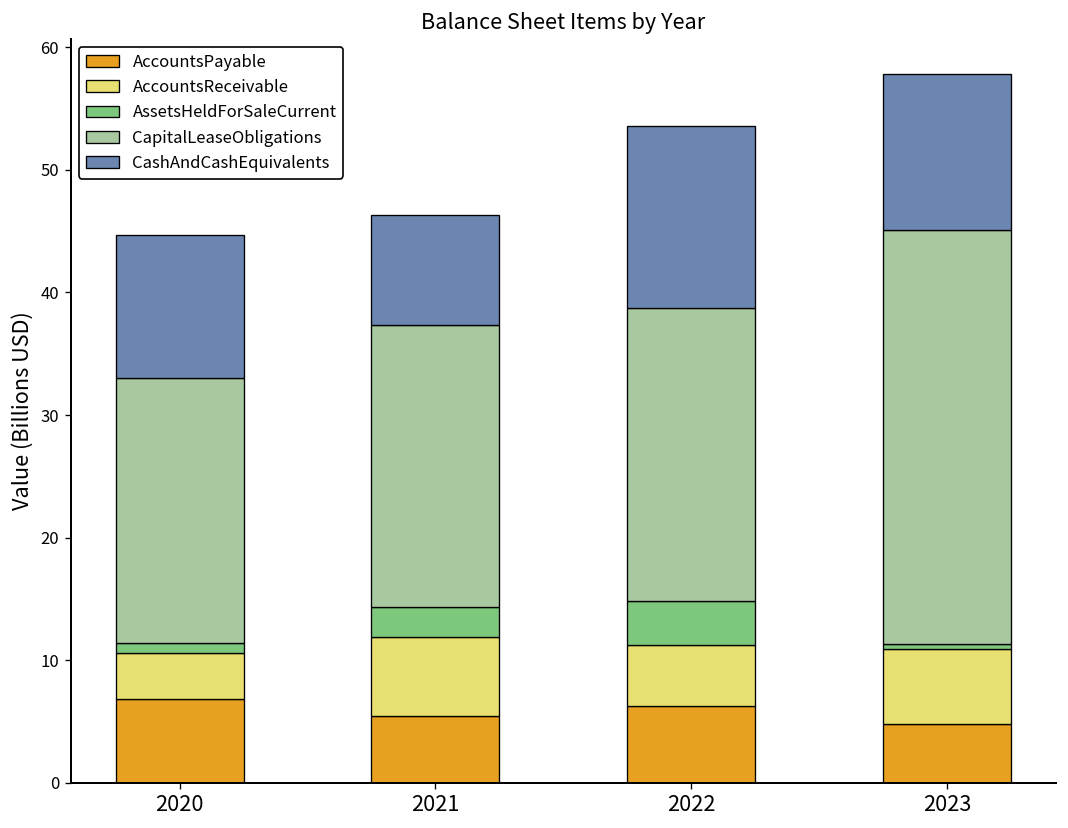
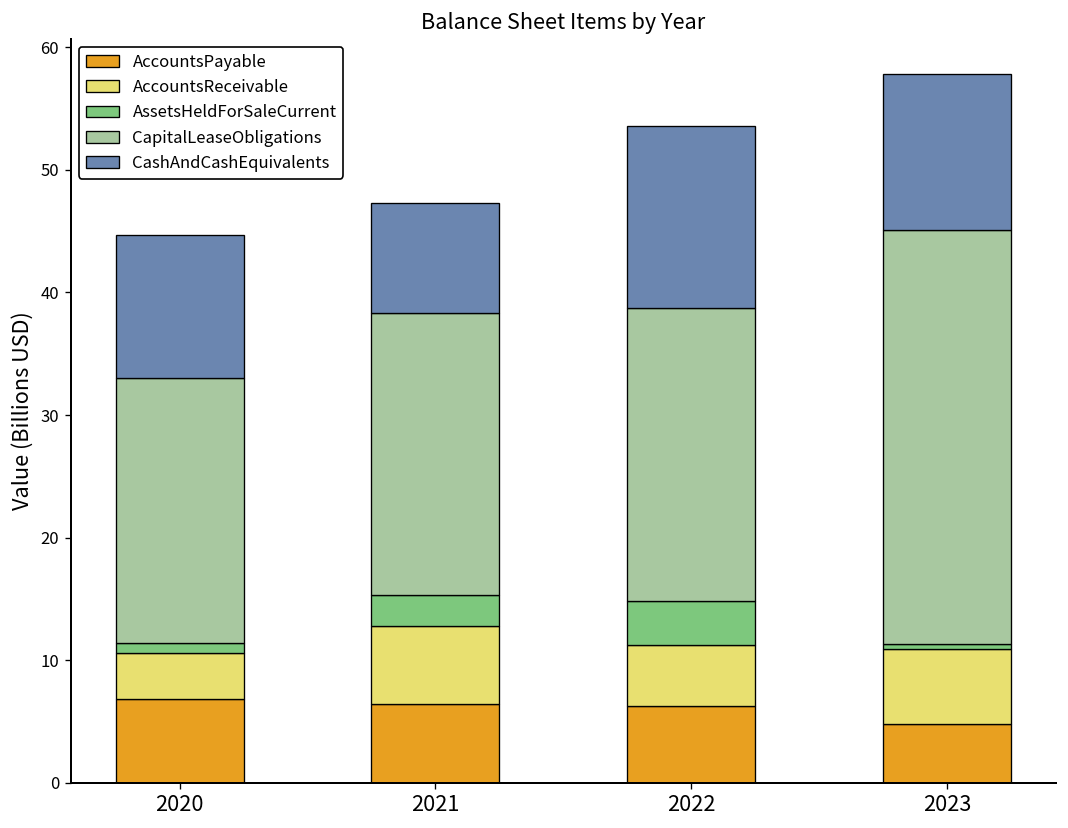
  {
    "AccountsPayable": {
      "2020": 6.9,
-     "2021": 5.5,
+     "2021": 6.4,
      "2022": 6.3,
      "2023": 4.8
    },
    "AccountsReceivable": {
      "2020": 3.7,
      "2021": 6.4,
      "2022": 5.0,
      "2023": 6.1
    },
    "CashAndCashEquivalents": {
      "2020": 11.7,
      "2021": 9.0,
      "2022": 14.9,
      "2023": 12.7
    }
  }
